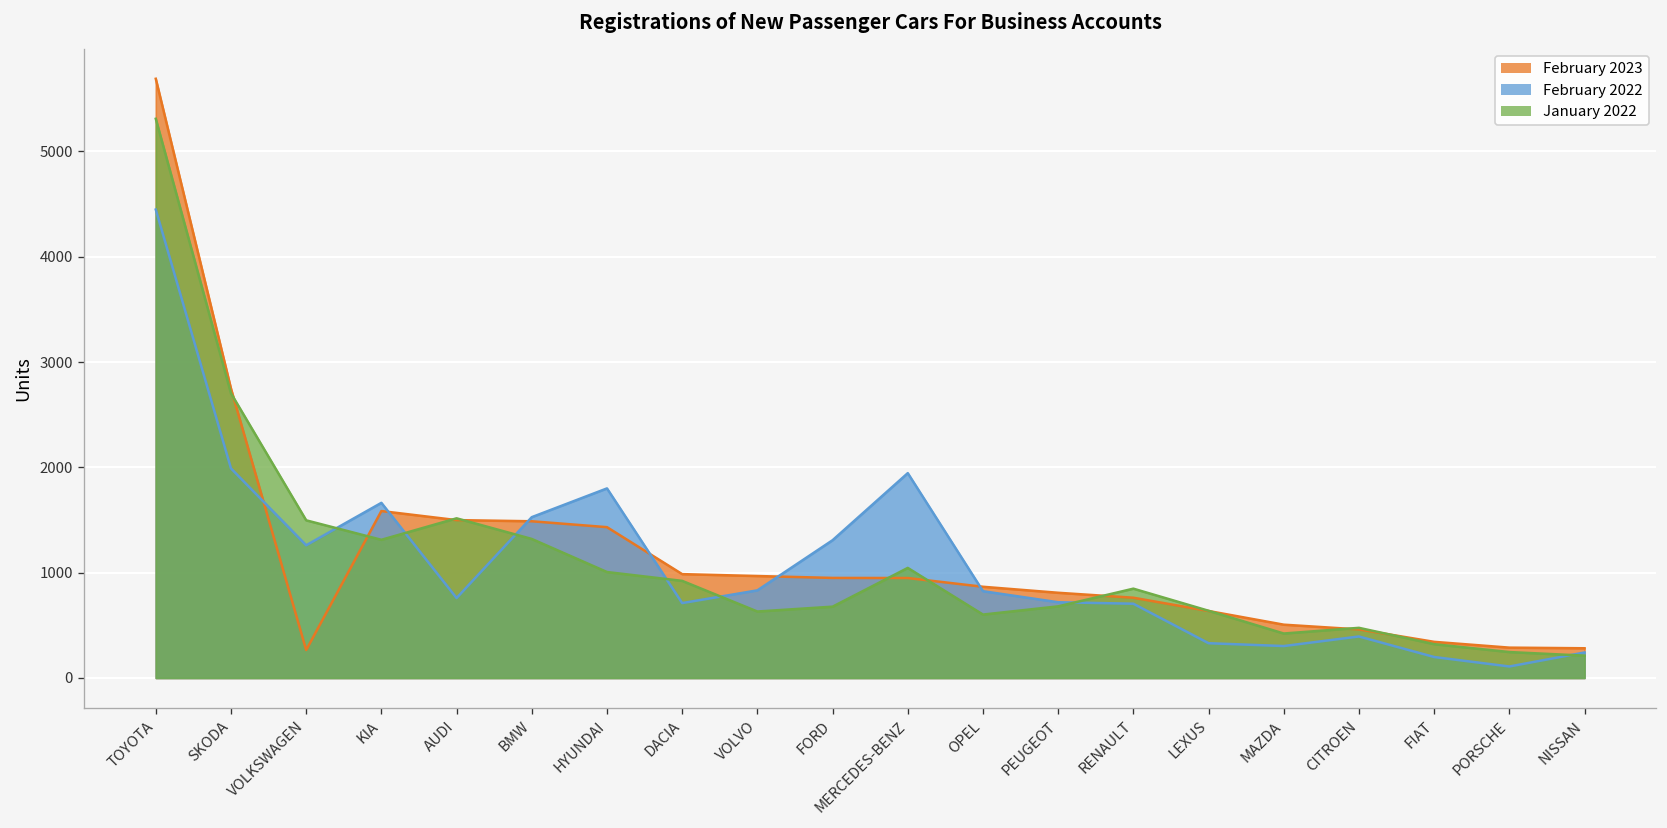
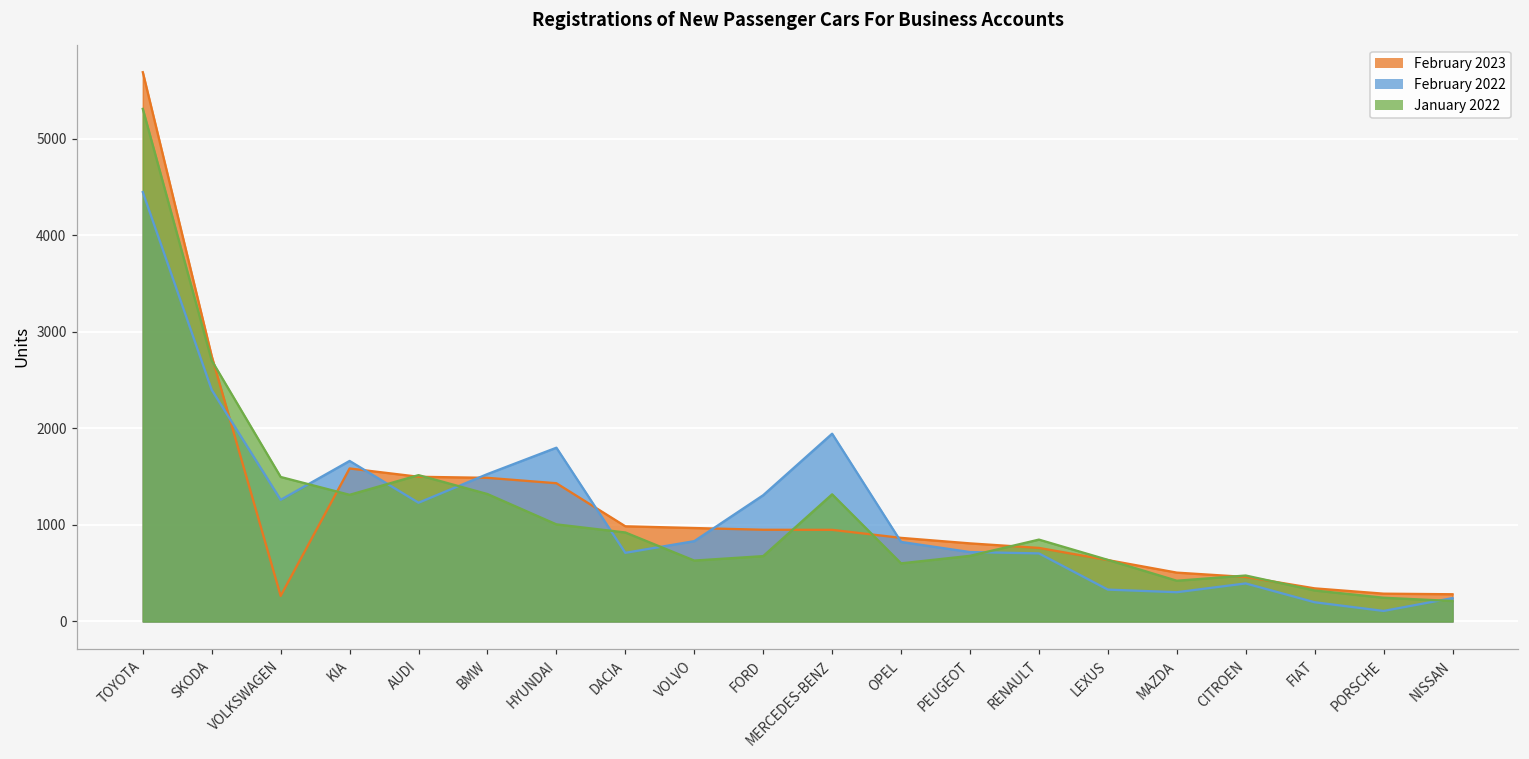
  {
    "February 2023": {
      "TOYOTA": 5700,
      "SKODA": 2700,
      "VOLKSWAGEN": 300,
      "KIA": 1600,
      "BMW": 1500,
      "HYUNDAI": 1400,
      "DACIA": 1000,
      "VOLVO": 1000,
      "FORD": 1000,
      "MERCEDES-BENZ": 900,
      "OPEL": 900,
      "PEUGEOT": 800,
      "RENAULT": 800,
      "MAZDA": 500,
      "PORSCHE": 300,
      "NISSAN": 300
    },
    "February 2022": {
      "TOYOTA": 4400,
-     "SKODA": 2000,
+     "SKODA": 2400,
      "VOLKSWAGEN": 1300,
      "KIA": 1700,
-     "AUDI": 800,
+     "AUDI": 1200,
      "BMW": 1500,
      "HYUNDAI": 1800,
      "DACIA": 700,
      "VOLVO": 800,
      "FORD": 1300,
      "MERCEDES-BENZ": 1900,
      "OPEL": 800,
      "PEUGEOT": 700,
      "RENAULT": 700,
      "LEXUS": 300,
      "MAZDA": 300,
      "CITROEN": 400,
      "FIAT": 200,
      "PORSCHE": 100,
      "NISSAN": 200
    },
    "January 2022": {
      "TOYOTA": 5300,
      "SKODA": 2700,
      "VOLKSWAGEN": 1500,
      "KIA": 1300,
      "BMW": 1300,
      "HYUNDAI": 1000,
      "DACIA": 900,
      "VOLVO": 600,
      "FORD": 700,
-     "MERCEDES-BENZ": 1000,
+     "MERCEDES-BENZ": 1300,
      "OPEL": 600,
      "PEUGEOT": 700,
      "RENAULT": 800,
      "MAZDA": 400,
      "PORSCHE": 200,
      "NISSAN": 200
    }
  }
